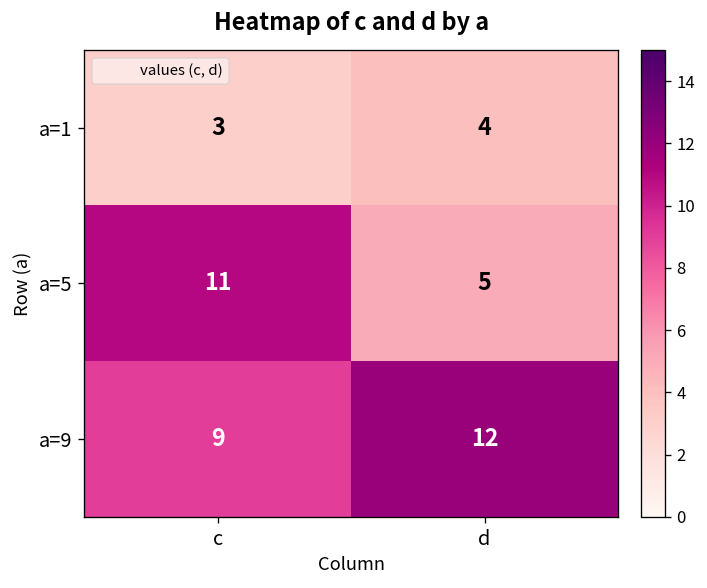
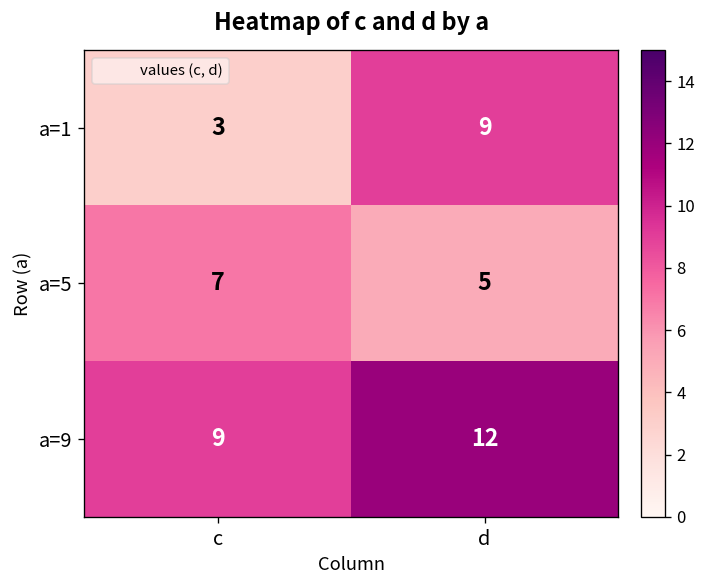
  {
    "a=1": {
      "c": 3,
-     "d": 4
+     "d": 9
    },
    "a=5": {
-     "c": 11,
+     "c": 7,
      "d": 5
    },
    "a=9": {
      "c": 9,
      "d": 12
    }
  }
